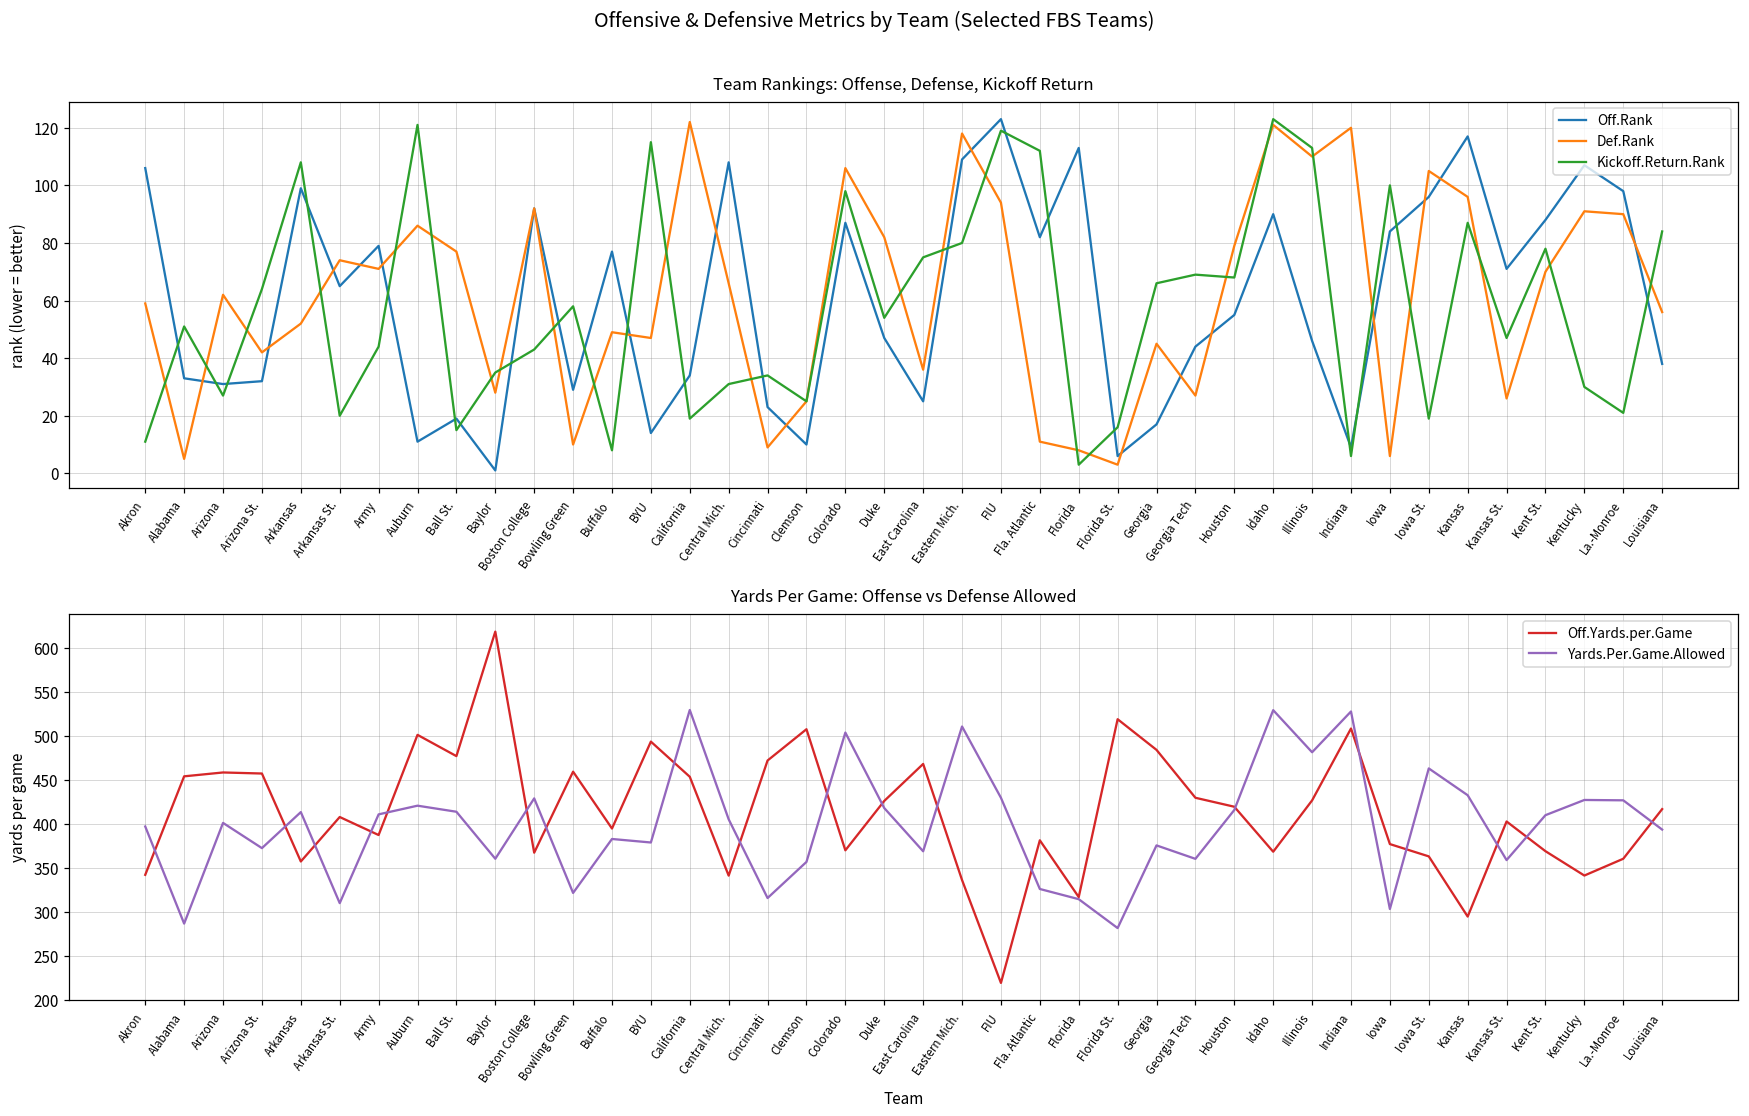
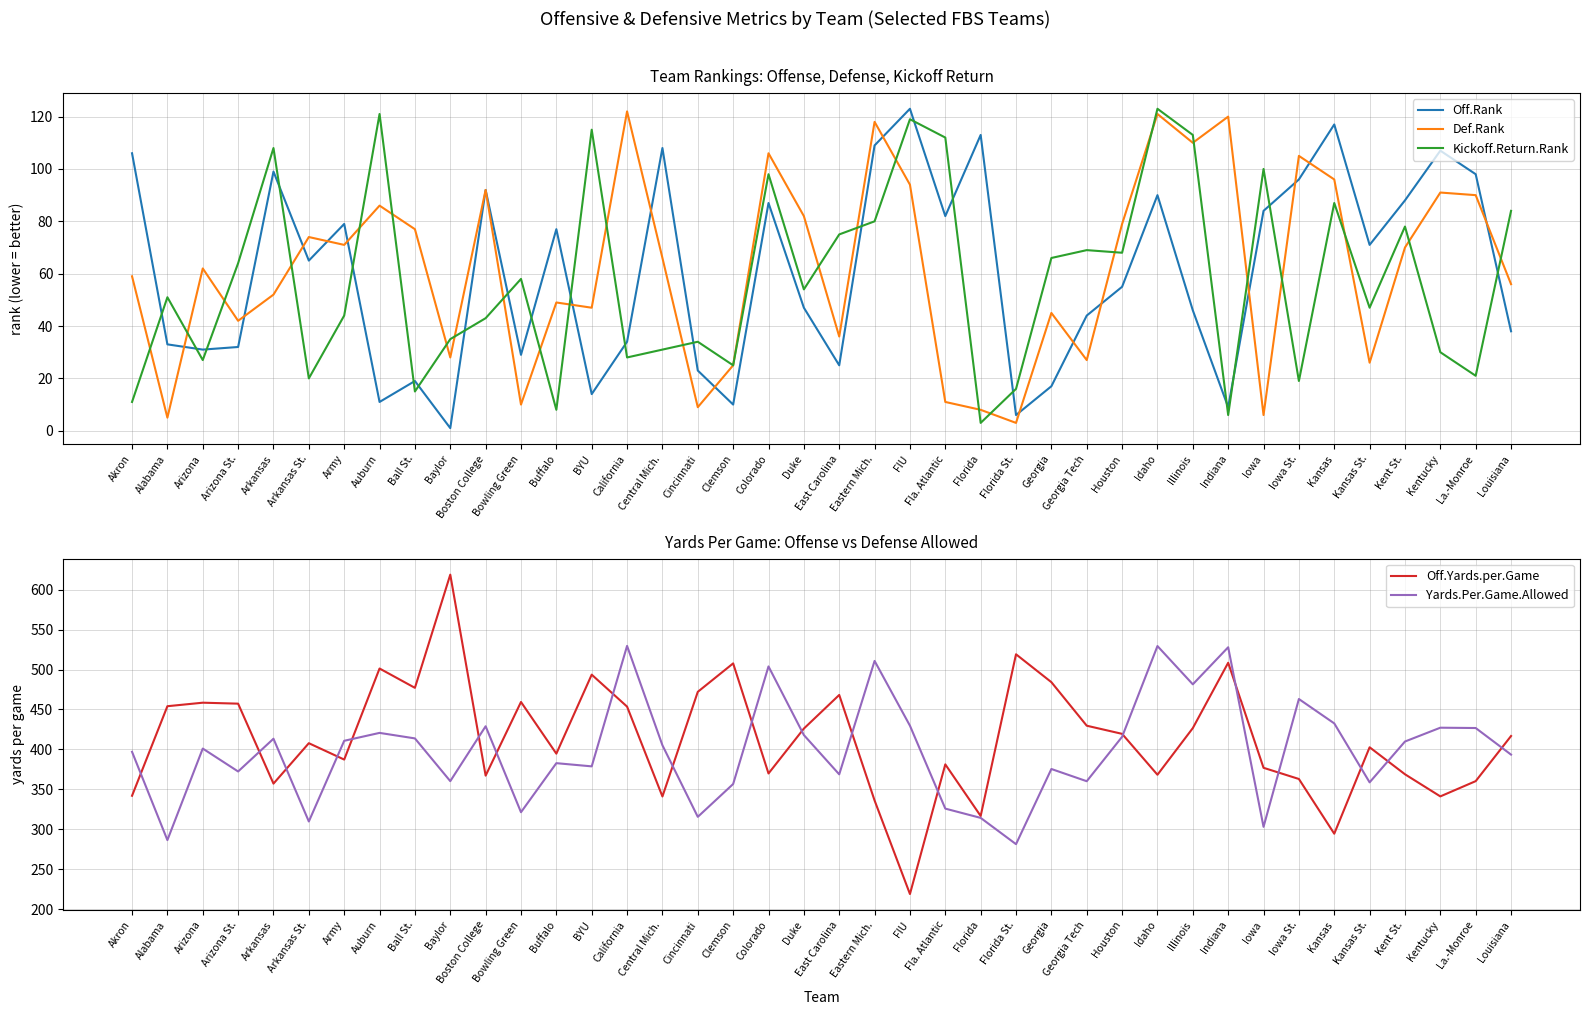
  {
    "Team Rankings: Offense, Defense, Kickoff Return": {
      "Off.Rank": {
        "Akron": 106,
        "Alabama": 33,
        "Arizona": 31,
        "Arizona St.": 32,
        "Arkansas": 99,
        "Arkansas St.": 65,
        "Army": 79,
        "Auburn": 11,
        "Ball St.": 19,
        "Baylor": 1,
        "Bowling Green": 29,
        "Buffalo": 77,
        "BYU": 14,
        "California": 34,
        "Central Mich.": 108,
        "Cincinnati": 23,
        "Clemson": 10,
        "Colorado": 87,
        "Duke": 47,
        "East Carolina": 25,
        "Eastern Mich.": 109,
        "FIU": 123,
        "Fla. Atlantic": 82,
        "Florida": 113,
        "Florida St.": 6,
        "Georgia": 17,
        "Georgia Tech": 44,
        "Houston": 55,
        "Idaho": 90,
        "Illinois": 46,
        "Indiana": 9,
        "Iowa": 84,
        "Iowa St.": 96,
        "Kansas": 117,
        "Kansas St.": 71,
        "Kent St.": 88,
        "La.-Monroe": 98,
        "Louisiana": 38
      },
      "Def.Rank": {
        "Akron": 59,
        "Alabama": 5,
        "Arizona": 62,
        "Arizona St.": 42,
        "Arkansas": 52,
        "Arkansas St.": 74,
        "Army": 71,
        "Auburn": 86,
        "Ball St.": 77,
        "Baylor": 28,
        "Bowling Green": 10,
        "Buffalo": 49,
        "BYU": 47,
        "California": 122,
        "Central Mich.": 66,
        "Cincinnati": 9,
        "Colorado": 106,
        "Duke": 82,
        "East Carolina": 36,
        "Eastern Mich.": 118,
        "FIU": 94,
        "Fla. Atlantic": 11,
        "Florida": 8,
        "Florida St.": 3,
        "Georgia": 45,
        "Georgia Tech": 27,
        "Houston": 79,
        "Idaho": 121,
        "Illinois": 110,
        "Indiana": 120,
        "Iowa": 6,
        "Iowa St.": 105,
        "Kansas": 96,
        "Kansas St.": 26,
        "Kent St.": 70,
        "Kentucky": 91,
        "La.-Monroe": 90,
        "Louisiana": 56
      },
      "Kickoff.Return.Rank": {
        "Akron": 11,
        "Alabama": 51,
        "Arizona": 27,
        "Arizona St.": 64,
        "Arkansas": 108,
        "Arkansas St.": 20,
        "Army": 44,
        "Auburn": 121,
        "Ball St.": 15,
        "Baylor": 35,
        "Boston College": 43,
        "Bowling Green": 58,
        "Buffalo": 8,
        "BYU": 115,
-       "California": 19,
+       "California": 28,
        "Central Mich.": 31,
        "Cincinnati": 34,
        "Colorado": 98,
        "Duke": 54,
        "East Carolina": 75,
        "Eastern Mich.": 80,
        "FIU": 119,
        "Fla. Atlantic": 112,
        "Florida": 3,
        "Florida St.": 16,
        "Georgia": 66,
        "Georgia Tech": 69,
        "Houston": 68,
        "Idaho": 123,
        "Illinois": 113,
        "Indiana": 6,
        "Iowa": 100,
        "Iowa St.": 19,
        "Kansas": 87,
        "Kansas St.": 47,
        "Kent St.": 78,
        "Kentucky": 30,
        "La.-Monroe": 21,
        "Louisiana": 84
      }
    },
    "Yards Per Game: Offense vs Defense Allowed": {
      "Off.Yards.per.Game": {
        "Akron": 340,
        "Alabama": 450,
        "Arizona": 460,
        "Arizona St.": 460,
        "Arkansas": 360,
        "Arkansas St.": 410,
        "Army": 390,
        "Auburn": 500,
        "Ball St.": 480,
        "Baylor": 620,
        "Boston College": 370,
        "Bowling Green": 460,
        "Buffalo": 390,
        "BYU": 490,
        "California": 450,
        "Central Mich.": 340,
        "Cincinnati": 470,
        "Clemson": 510,
        "Colorado": 370,
        "Duke": 430,
        "East Carolina": 470,
        "Eastern Mich.": 340,
        "FIU": 220,
        "Fla. Atlantic": 380,
        "Florida St.": 520,
        "Georgia": 480,
        "Georgia Tech": 430,
        "Houston": 420,
        "Idaho": 370,
        "Illinois": 430,
        "Indiana": 510,
        "Iowa": 380,
        "Iowa St.": 360,
        "Kansas": 290,
        "Kansas St.": 400,
        "Kent St.": 370,
        "Kentucky": 340,
        "La.-Monroe": 360,
        "Louisiana": 420
      },
      "Yards.Per.Game.Allowed": {
        "Akron": 400,
        "Alabama": 290,
        "Arizona": 400,
        "Arizona St.": 370,
        "Arkansas": 410,
        "Arkansas St.": 310,
        "Army": 410,
        "Auburn": 420,
        "Ball St.": 410,
        "Baylor": 360,
        "Boston College": 430,
        "Bowling Green": 320,
        "Buffalo": 380,
        "BYU": 380,
        "California": 530,
        "Central Mich.": 410,
        "Cincinnati": 320,
        "Clemson": 360,
        "Colorado": 500,
        "Duke": 420,
        "East Carolina": 370,
        "Eastern Mich.": 510,
        "FIU": 430,
        "Fla. Atlantic": 330,
        "Florida St.": 280,
        "Georgia": 380,
        "Georgia Tech": 360,
        "Houston": 420,
        "Idaho": 530,
        "Illinois": 480,
        "Indiana": 530,
        "Iowa": 300,
        "Iowa St.": 460,
        "Kansas": 430,
        "Kansas St.": 360,
        "Kent St.": 410,
        "Kentucky": 430,
        "La.-Monroe": 430,
        "Louisiana": 390
      }
    }
  }
